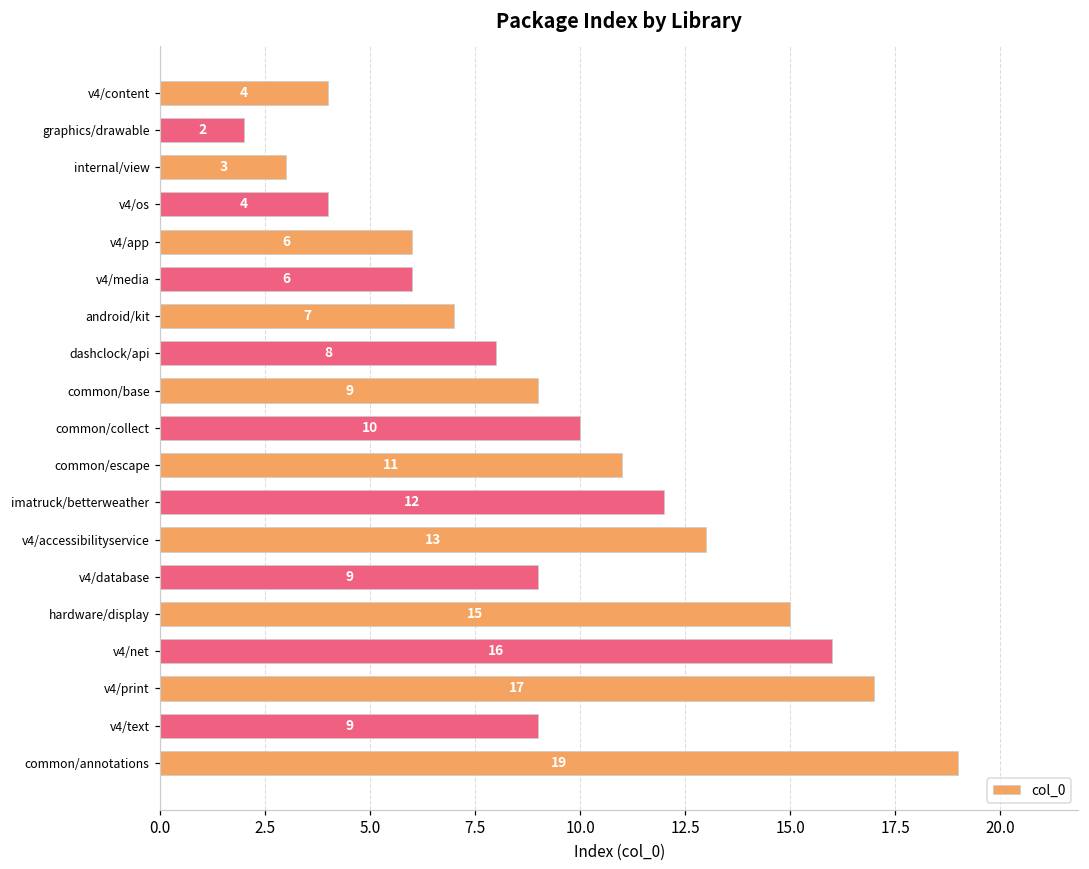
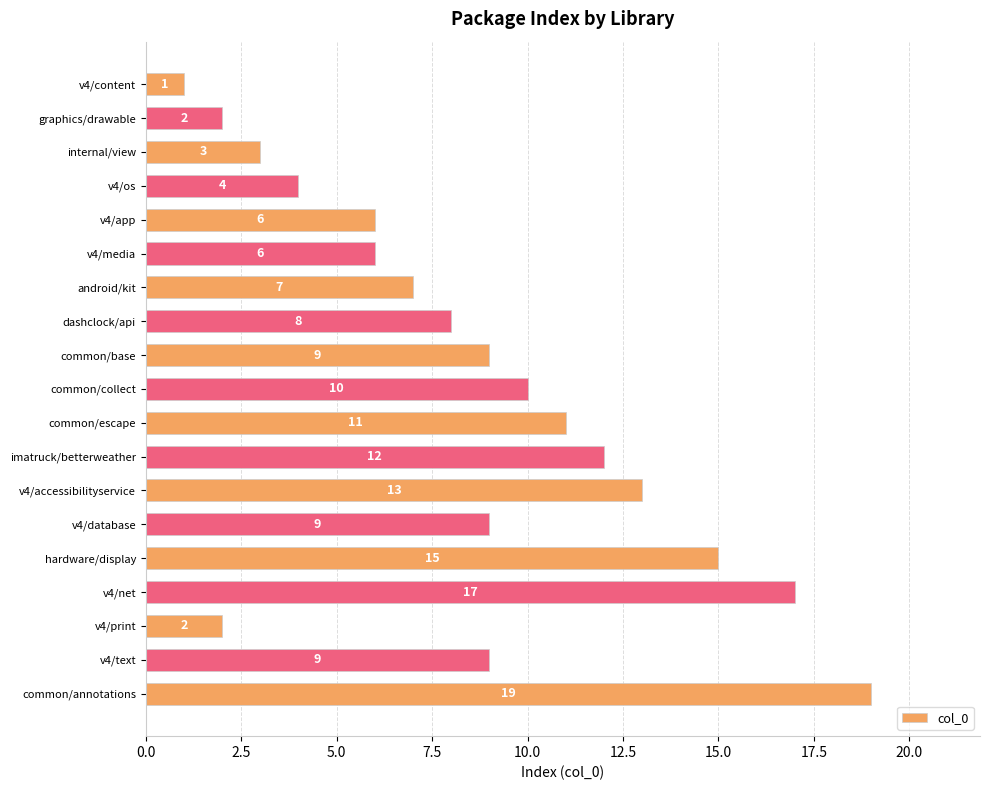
  {
-   "v4/content": 4,
+   "v4/content": 1,
    "graphics/drawable": 2,
    "internal/view": 3,
    "v4/os": 4,
    "v4/app": 6,
    "v4/media": 6,
    "android/kit": 7,
    "dashclock/api": 8,
    "common/base": 9,
    "common/collect": 10,
    "common/escape": 11,
    "imatruck/betterweather": 12,
    "v4/accessibilityservice": 13,
    "v4/database": 9,
    "hardware/display": 15,
-   "v4/net": 16,
-   "v4/print": 17,
+   "v4/net": 17,
+   "v4/print": 2,
    "v4/text": 9,
    "common/annotations": 19
  }
